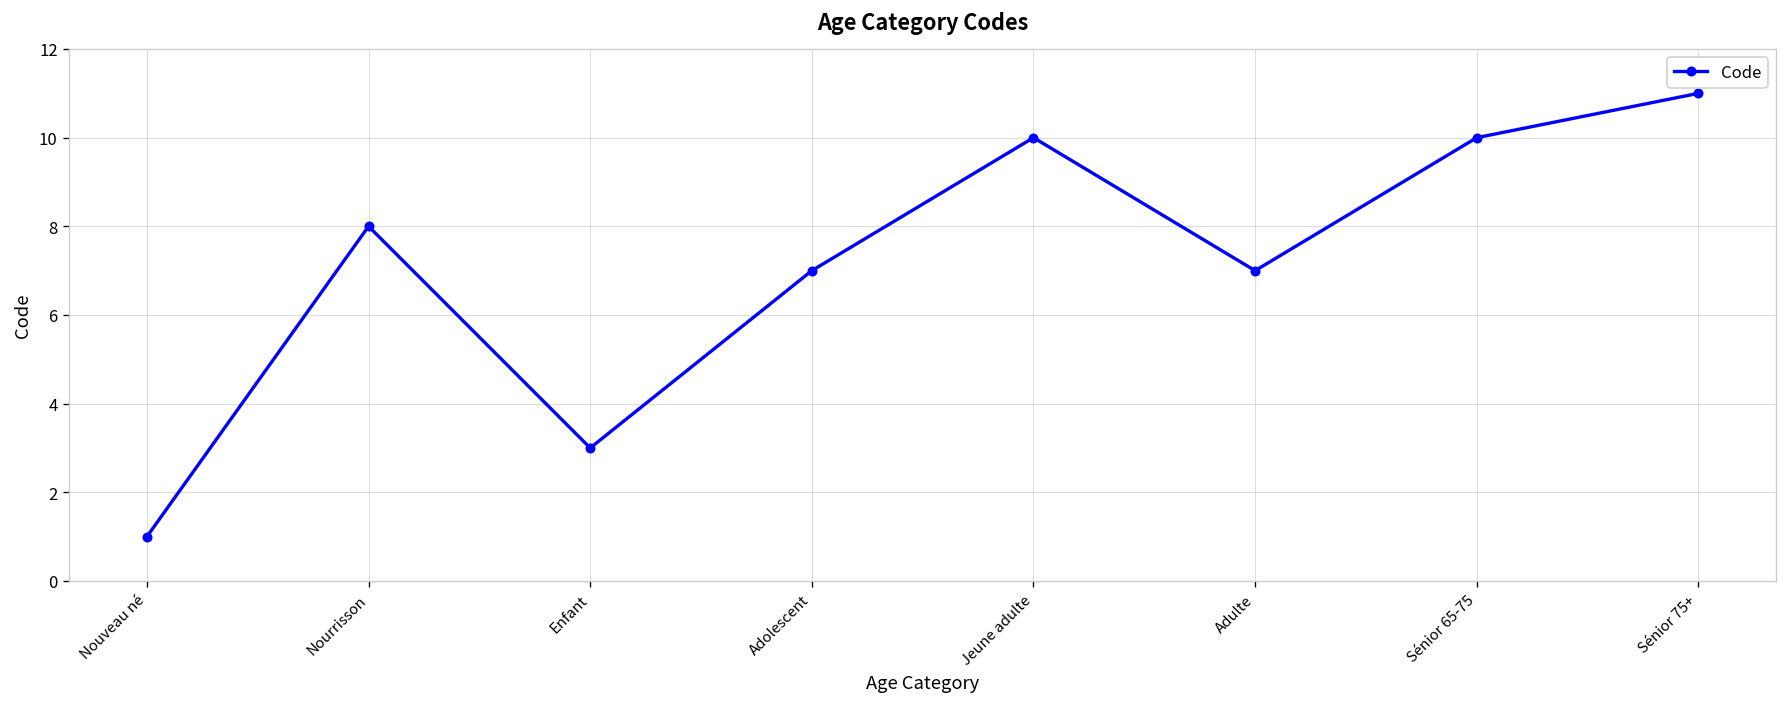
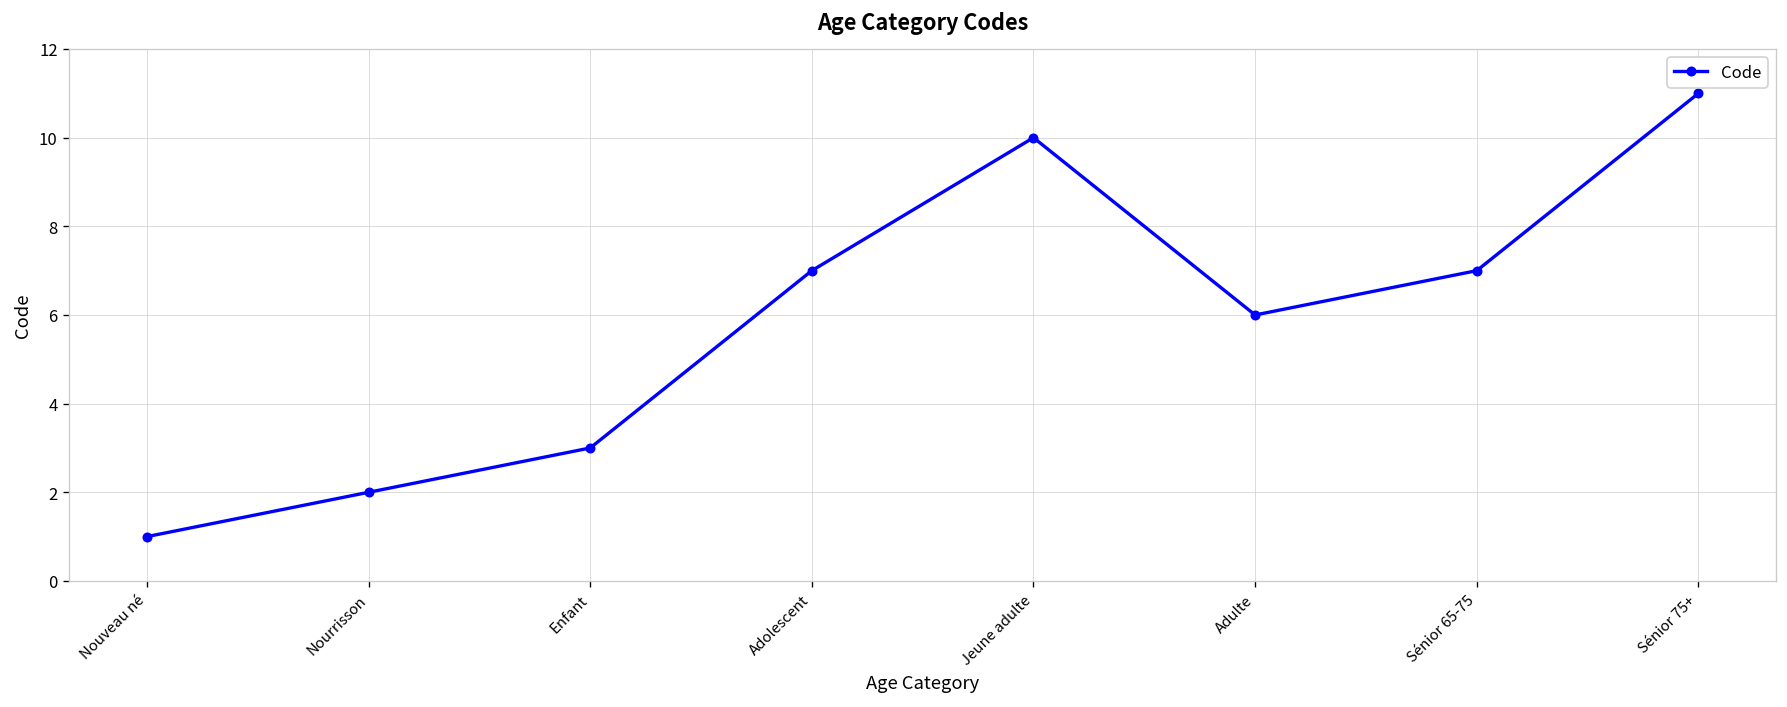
  {
    "Nouveau né": 1,
-   "Nourrisson": 8,
+   "Nourrisson": 2,
    "Enfant": 3,
    "Adolescent": 7,
    "Jeune adulte": 10,
-   "Adulte": 7,
-   "Sénior 65-75": 10,
+   "Adulte": 6,
+   "Sénior 65-75": 7,
    "Sénior 75+": 11
  }
